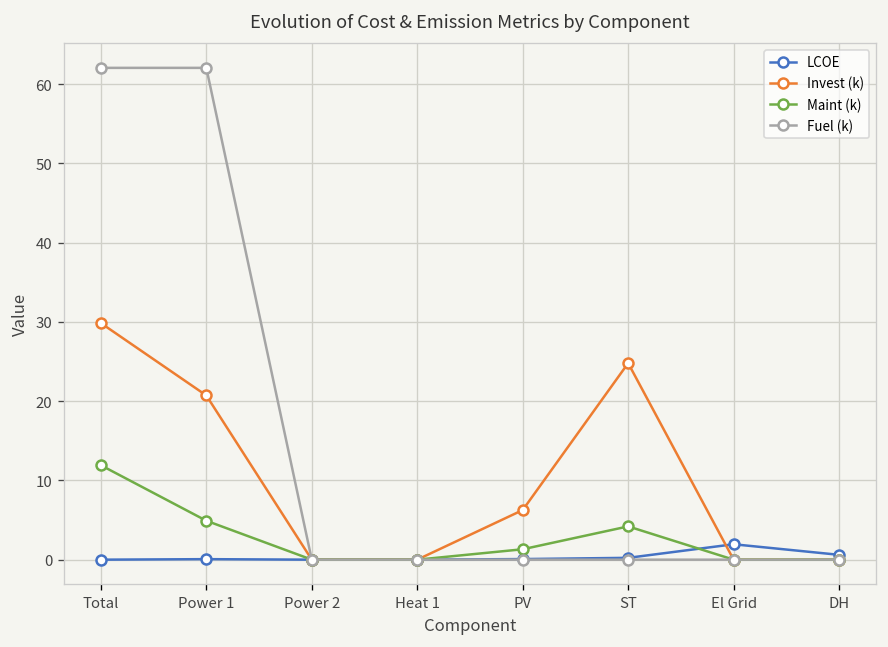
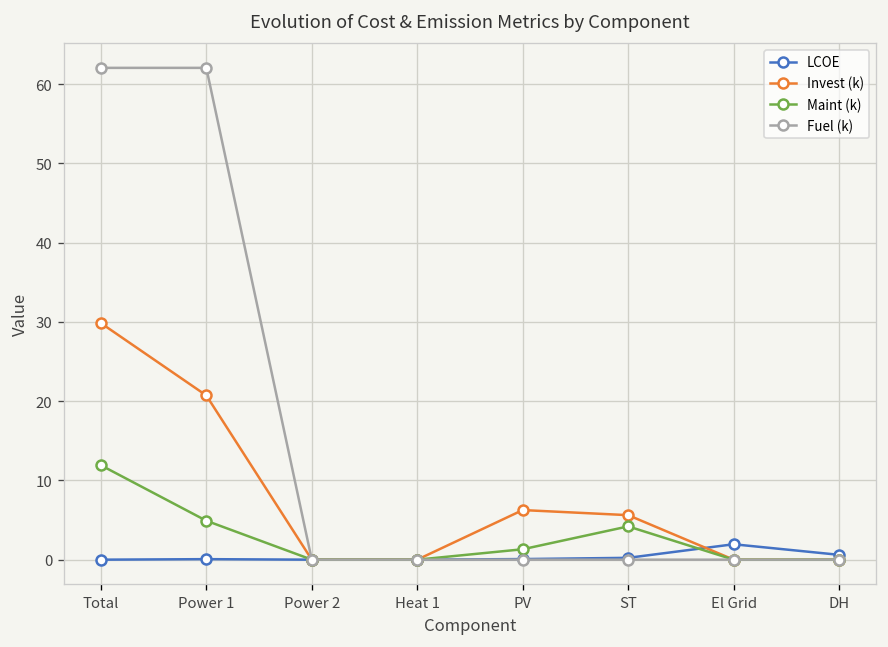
  {
    "LCOE": {
      "Total": 0,
      "Power 1": 0,
      "El Grid": 2,
      "DH": 1
    },
    "Invest (k)": {
      "Total": 30,
      "Power 1": 21,
      "PV": 6,
-     "ST": 25
+     "ST": 6
    },
    "Maint (k)": {
      "Total": 12,
      "Power 1": 5,
      "PV": 1,
      "ST": 4
    },
    "Fuel (k)": {
      "Total": 62,
      "Power 1": 62
    }
  }
